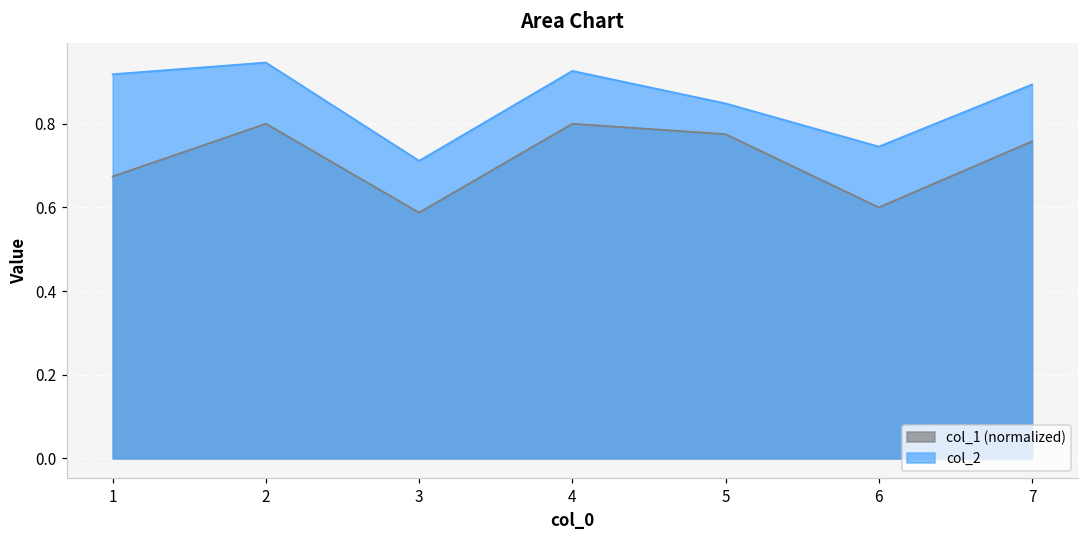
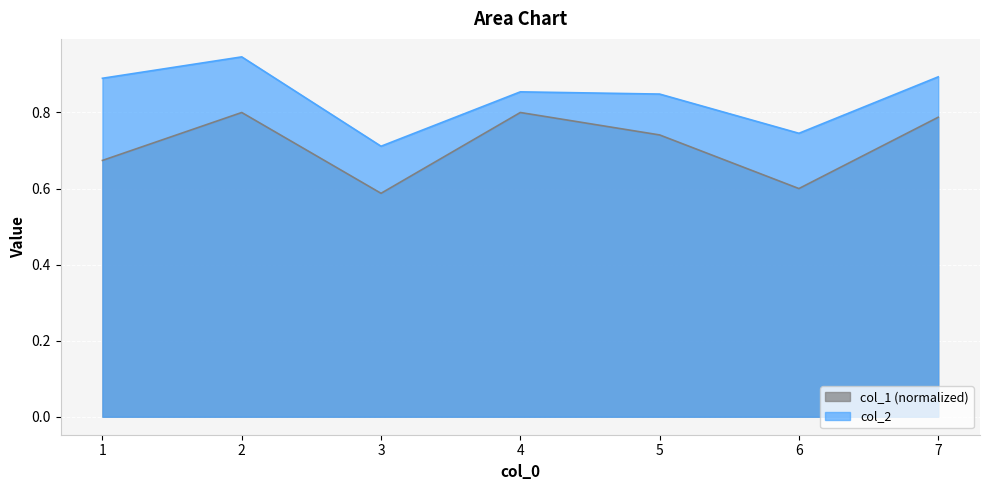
  {
    "col_1 (normalized)": {
      "1": 0.67,
      "2": 0.80,
      "3": 0.59,
      "4": 0.80,
-     "5": 0.78,
+     "5": 0.74,
      "6": 0.60,
-     "7": 0.76
+     "7": 0.79
    },
    "col_2": {
-     "1": 0.92,
+     "1": 0.89,
      "2": 0.95,
      "3": 0.71,
-     "4": 0.93,
+     "4": 0.85,
      "5": 0.85,
      "6": 0.75,
      "7": 0.89
    }
  }
